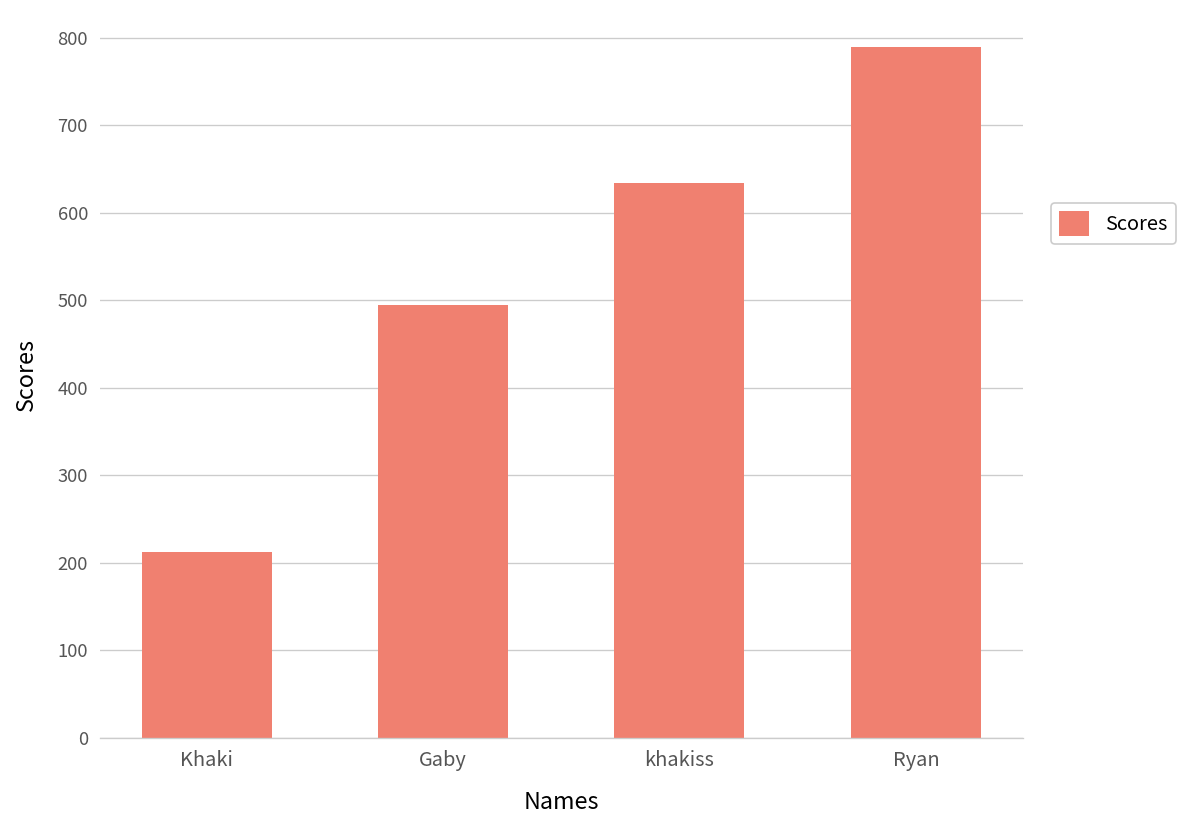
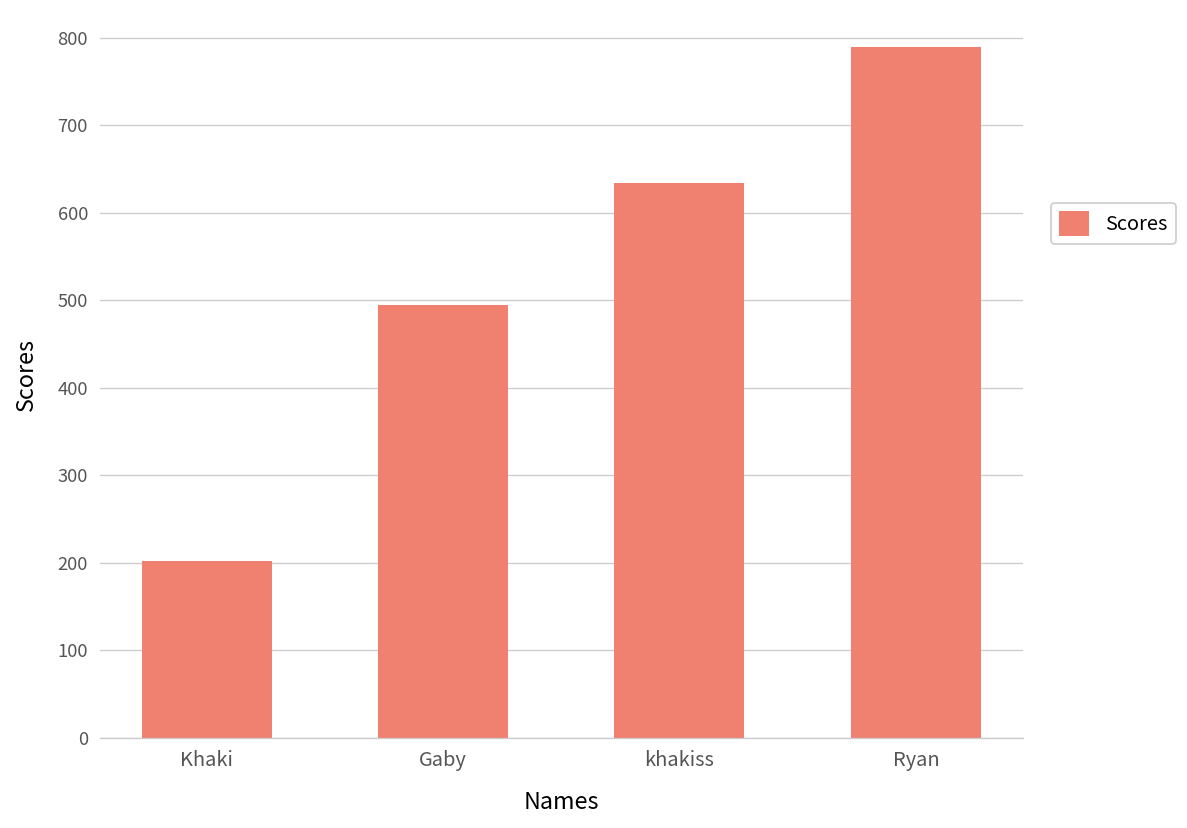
  {
-   "Khaki": 210,
+   "Khaki": 200,
    "Gaby": 500,
    "khakiss": 630,
    "Ryan": 790
  }
